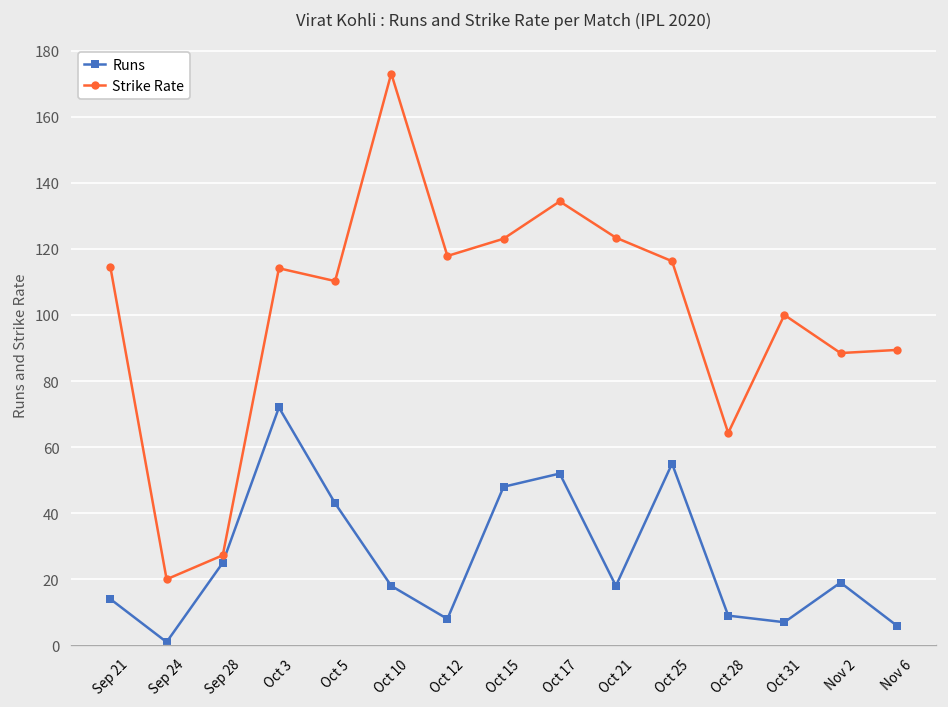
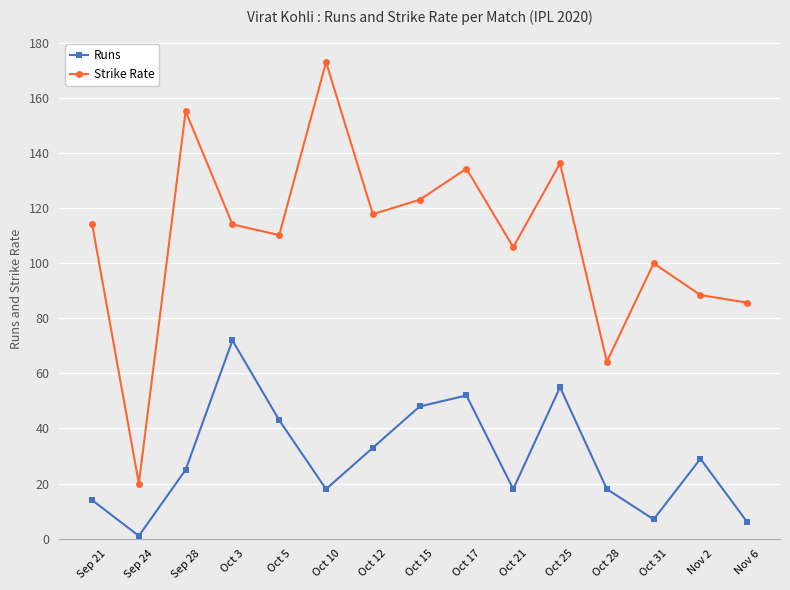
  {
    "Runs": {
      "Sep 21": 14,
      "Sep 24": 1,
      "Sep 28": 25,
      "Oct 3": 72,
      "Oct 5": 43,
      "Oct 10": 18,
-     "Oct 12": 8,
+     "Oct 12": 33,
      "Oct 15": 48,
      "Oct 17": 52,
      "Oct 21": 18,
      "Oct 25": 55,
-     "Oct 28": 9,
+     "Oct 28": 18,
      "Oct 31": 7,
-     "Nov 2": 19,
+     "Nov 2": 29,
      "Nov 6": 6
    },
    "Strike Rate": {
      "Sep 21": 114,
      "Sep 24": 20,
-     "Sep 28": 27,
+     "Sep 28": 155,
      "Oct 3": 114,
      "Oct 5": 110,
      "Oct 10": 173,
      "Oct 12": 118,
      "Oct 15": 123,
      "Oct 17": 134,
-     "Oct 21": 123,
-     "Oct 25": 116,
+     "Oct 21": 106,
+     "Oct 25": 136,
      "Oct 28": 64,
      "Oct 31": 100,
      "Nov 2": 88,
-     "Nov 6": 89
+     "Nov 6": 86
    }
  }
